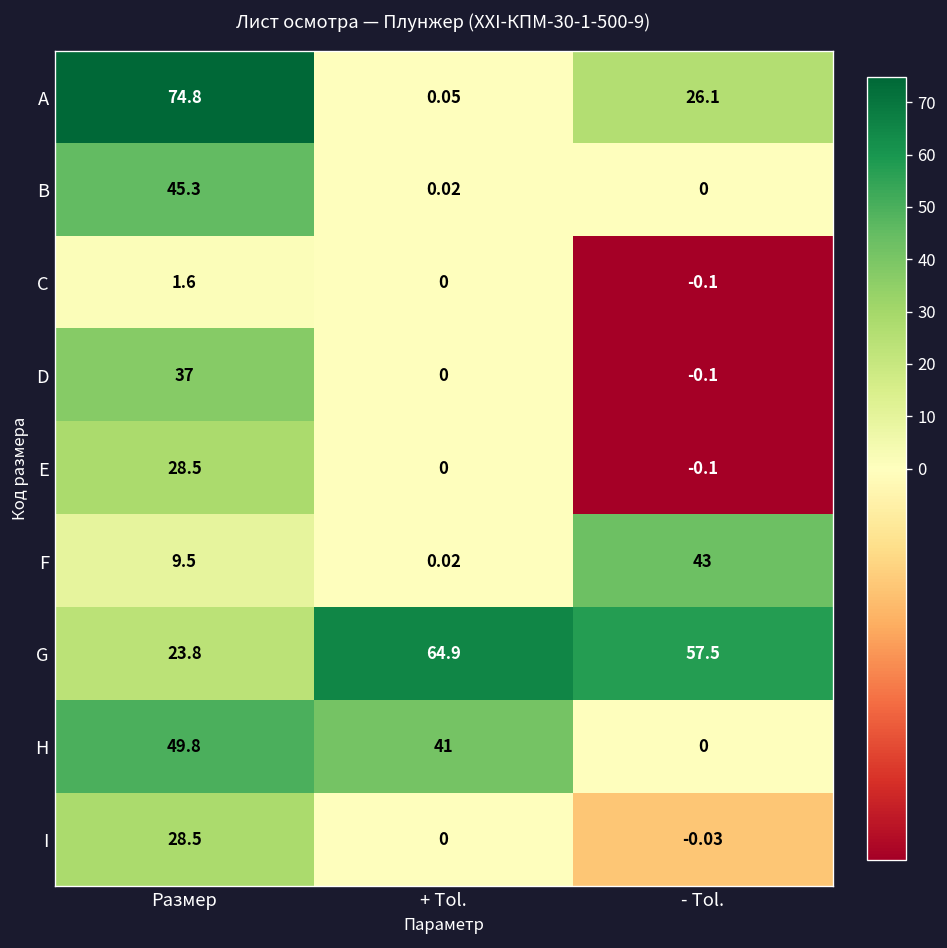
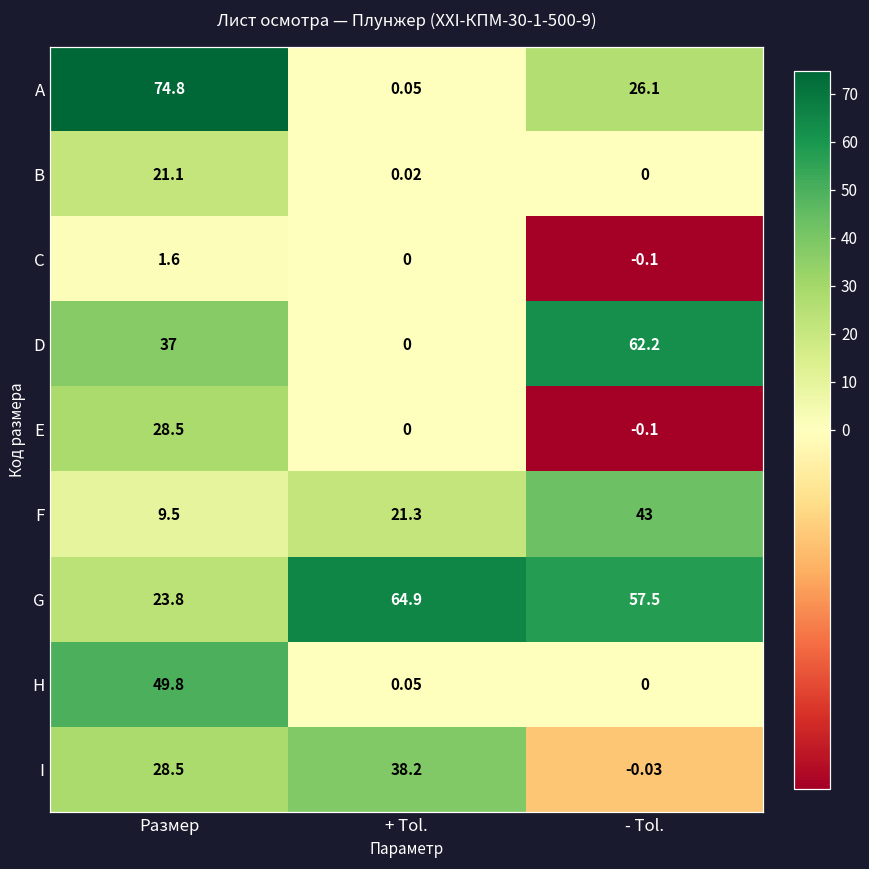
  {
    "A": {
      "Размер": 74.8,
      "+ Tol.": 0.05,
      "- Tol.": 26.1
    },
    "B": {
-     "Размер": 45.3,
+     "Размер": 21.1,
      "+ Tol.": 0.02,
      "- Tol.": 0
    },
    "C": {
      "Размер": 1.6,
      "+ Tol.": 0,
      "- Tol.": -0.1
    },
    "D": {
      "Размер": 37,
      "+ Tol.": 0,
-     "- Tol.": -0.1
+     "- Tol.": 62.2
    },
    "E": {
      "Размер": 28.5,
      "+ Tol.": 0,
      "- Tol.": -0.1
    },
    "F": {
      "Размер": 9.5,
-     "+ Tol.": 0.02,
+     "+ Tol.": 21.3,
      "- Tol.": 43
    },
    "G": {
      "Размер": 23.8,
      "+ Tol.": 64.9,
      "- Tol.": 57.5
    },
    "H": {
      "Размер": 49.8,
-     "+ Tol.": 41,
+     "+ Tol.": 0.05,
      "- Tol.": 0
    },
    "I": {
      "Размер": 28.5,
-     "+ Tol.": 0,
+     "+ Tol.": 38.2,
      "- Tol.": -0.03
    }
  }
